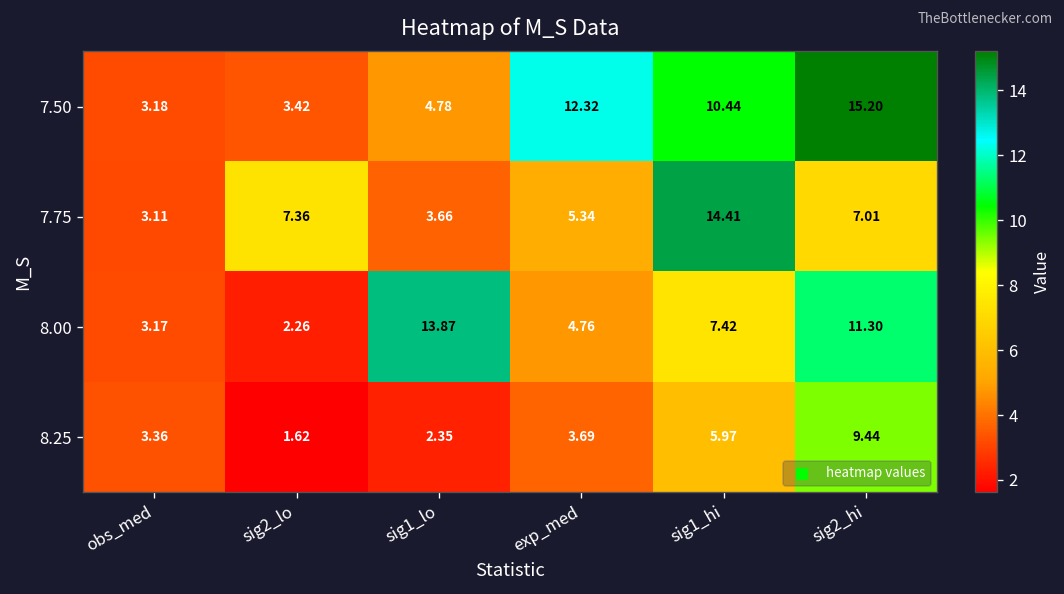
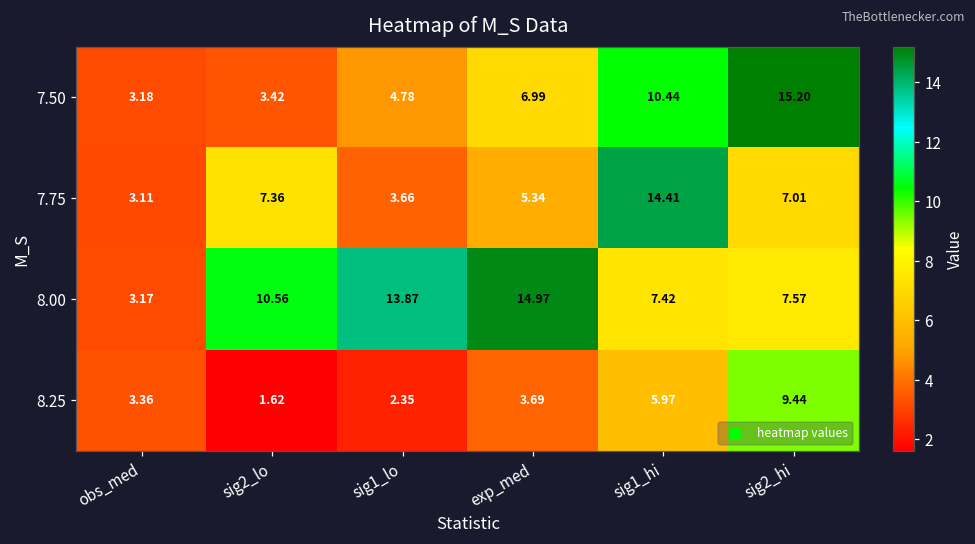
  {
    "7.50": {
      "obs_med": 3.18,
      "sig2_lo": 3.42,
      "sig1_lo": 4.78,
-     "exp_med": 12.32,
+     "exp_med": 6.99,
      "sig1_hi": 10.44,
      "sig2_hi": 15.20
    },
    "7.75": {
      "obs_med": 3.11,
      "sig2_lo": 7.36,
      "sig1_lo": 3.66,
      "exp_med": 5.34,
      "sig1_hi": 14.41,
      "sig2_hi": 7.01
    },
    "8.00": {
      "obs_med": 3.17,
-     "sig2_lo": 2.26,
+     "sig2_lo": 10.56,
      "sig1_lo": 13.87,
-     "exp_med": 4.76,
+     "exp_med": 14.97,
      "sig1_hi": 7.42,
-     "sig2_hi": 11.30
+     "sig2_hi": 7.57
    },
    "8.25": {
      "obs_med": 3.36,
      "sig2_lo": 1.62,
      "sig1_lo": 2.35,
      "exp_med": 3.69,
      "sig1_hi": 5.97,
      "sig2_hi": 9.44
    }
  }
